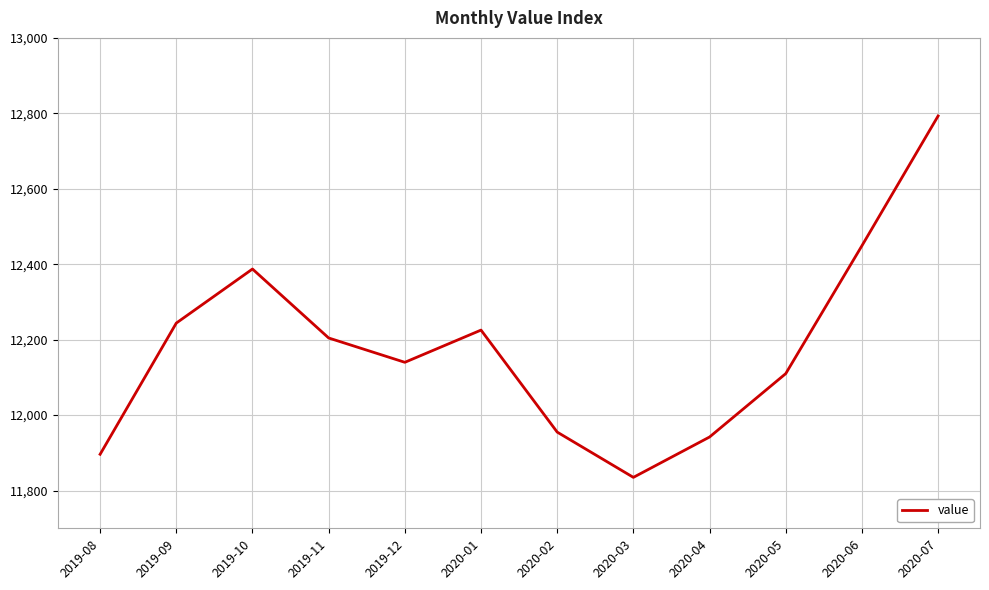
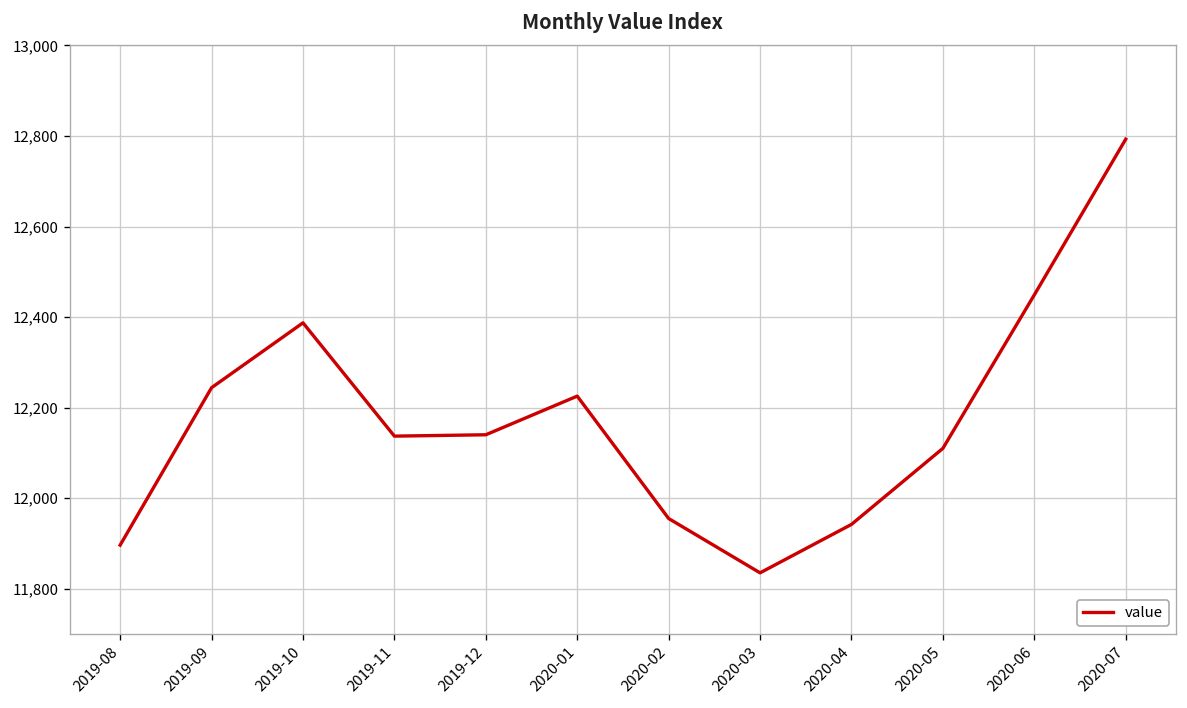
  {
    "2019-08": "11,900",
    "2019-09": "12,240",
    "2019-10": "12,390",
-   "2019-11": "12,200",
+   "2019-11": "12,140",
    "2019-12": "12,140",
    "2020-01": "12,230",
    "2020-02": "11,960",
    "2020-03": "11,840",
    "2020-04": "11,940",
    "2020-05": "12,110",
    "2020-06": "12,450",
    "2020-07": "12,790"
  }
